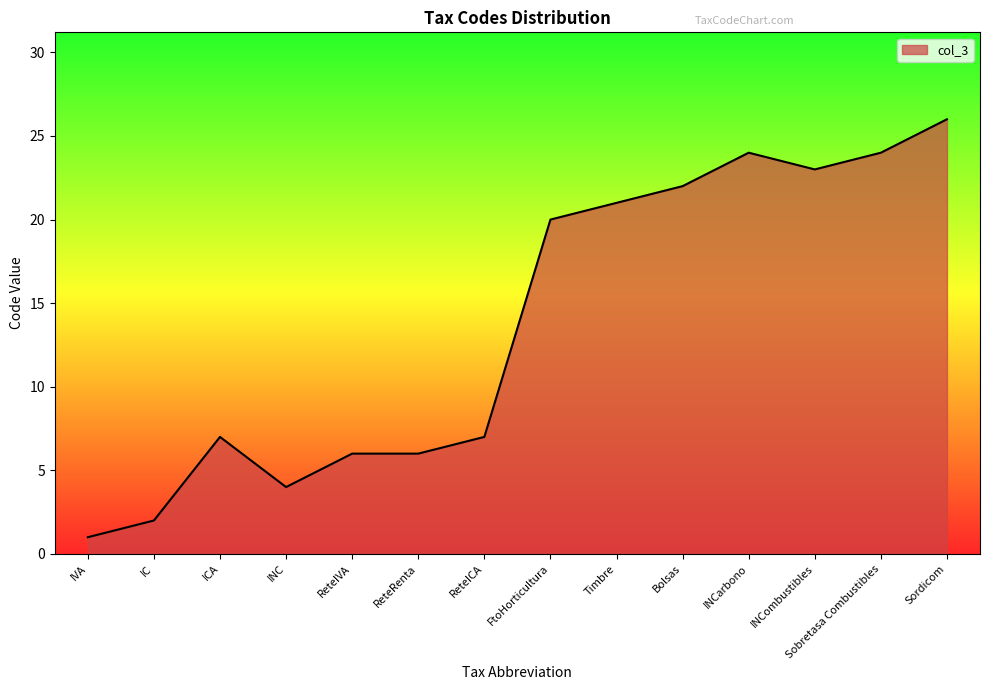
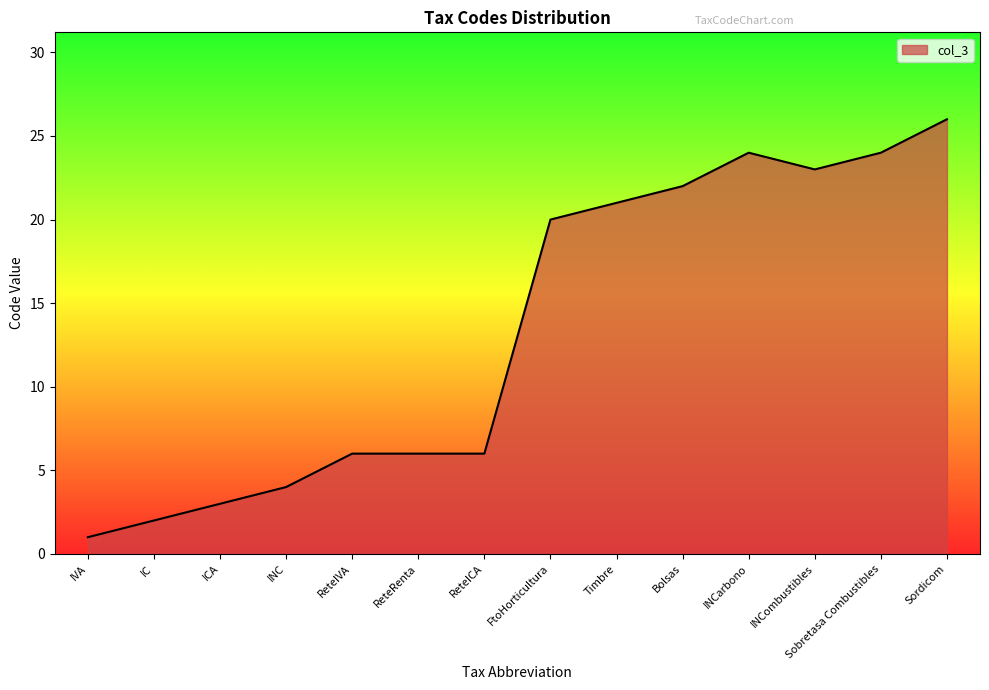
  {
    "IVA": 1,
    "IC": 2,
-   "ICA": 7,
+   "ICA": 3,
    "INC": 4,
    "ReteIVA": 6,
    "ReteRenta": 6,
-   "ReteICA": 7,
+   "ReteICA": 6,
    "FtoHorticultura": 20,
    "Timbre": 21,
    "Bolsas": 22,
    "INCarbono": 24,
    "INCombustibles": 23,
    "Sobretasa Combustibles": 24,
    "Sordicom": 26
  }
